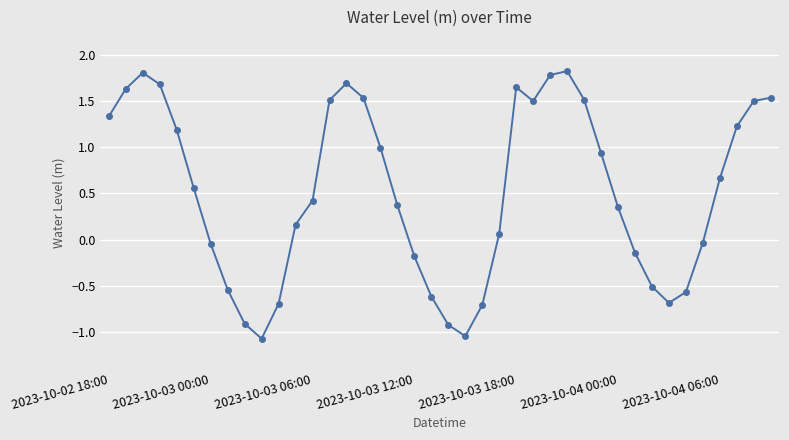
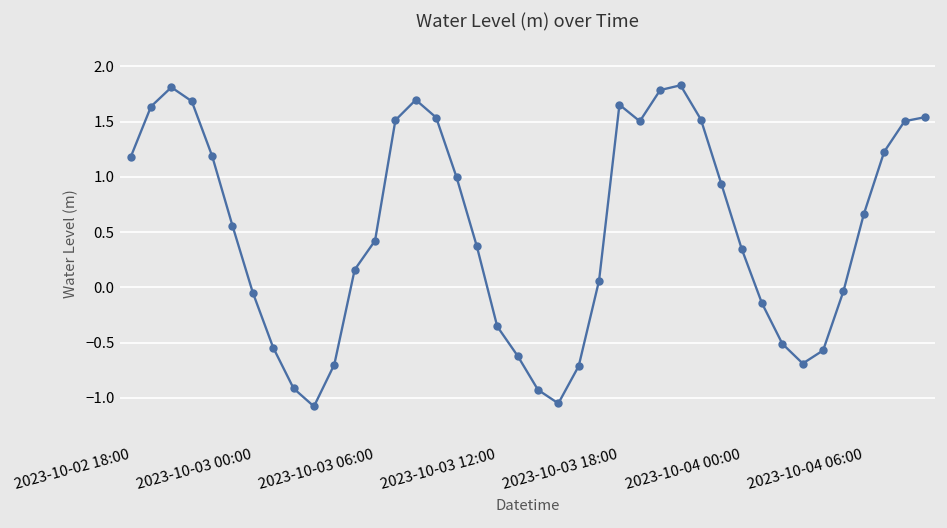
  {
-   "2023-10-02 18:00": 1.3,
+   "2023-10-02 18:00": 1.2,
    "2023-10-03 00:00": 0.0,
    "2023-10-03 06:00": 0.4,
-   "2023-10-03 12:00": -0.2,
+   "2023-10-03 12:00": -0.4,
    "2023-10-03 18:00": 1.7,
    "2023-10-04 00:00": 0.4,
    "2023-10-04 06:00": 0.7
  }
